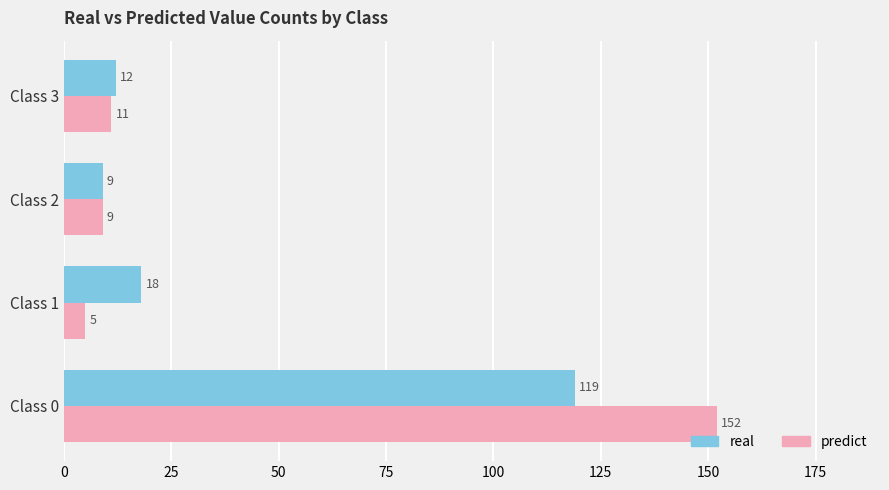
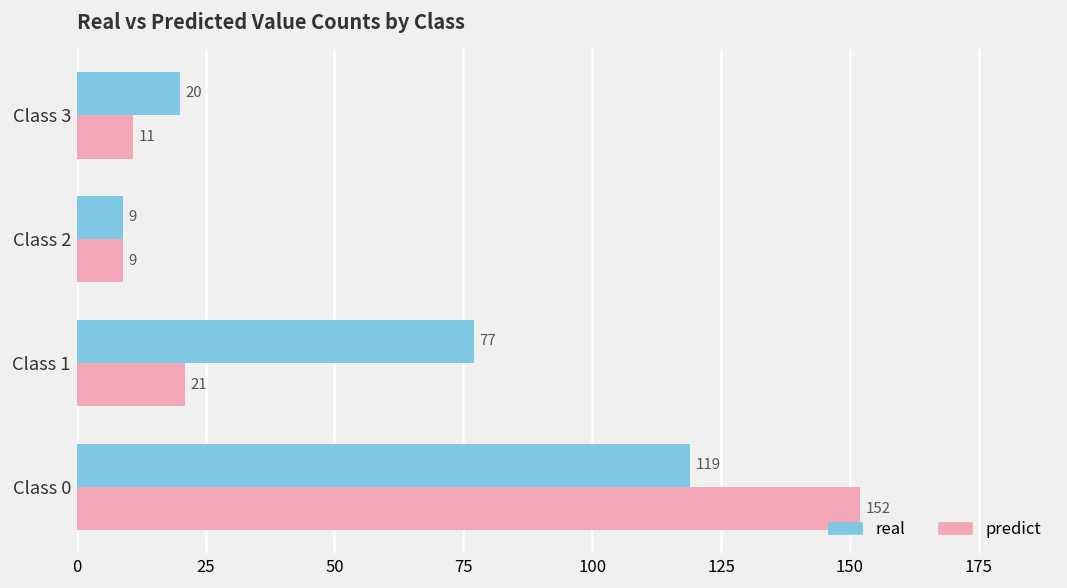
  {
    "real": {
-     "Class 3": 12,
+     "Class 3": 20,
      "Class 2": 9,
-     "Class 1": 18,
+     "Class 1": 77,
      "Class 0": 119
    },
    "predict": {
      "Class 3": 11,
      "Class 2": 9,
-     "Class 1": 5,
+     "Class 1": 21,
      "Class 0": 152
    }
  }
